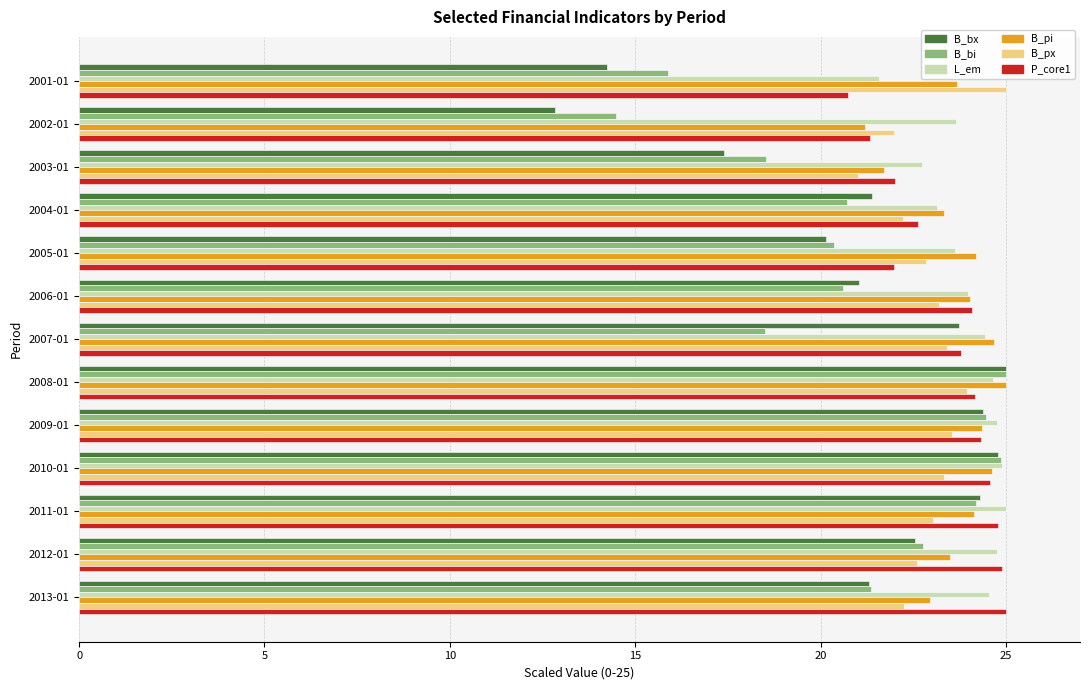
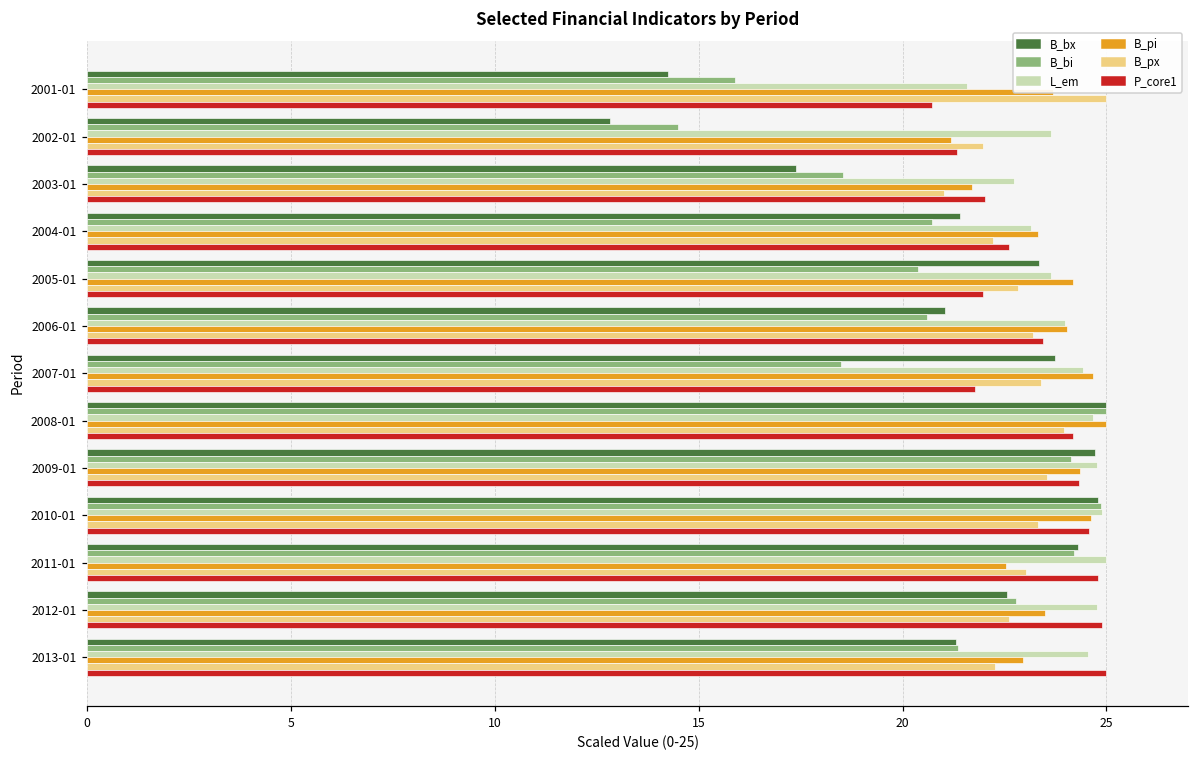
  {
    "B_bx": {
      "2001-01": 14.2,
      "2002-01": 12.8,
      "2003-01": 17.4,
      "2004-01": 21.4,
-     "2005-01": 20.1,
+     "2005-01": 23.3,
      "2006-01": 21.0,
      "2007-01": 23.7,
      "2008-01": 25.0,
-     "2009-01": 24.4,
+     "2009-01": 24.7,
      "2010-01": 24.8,
      "2011-01": 24.3,
      "2012-01": 22.6,
      "2013-01": 21.3
    },
    "B_bi": {
      "2001-01": 15.9,
      "2002-01": 14.5,
      "2003-01": 18.5,
      "2004-01": 20.7,
      "2005-01": 20.4,
      "2006-01": 20.6,
      "2007-01": 18.5,
      "2008-01": 25.0,
-     "2009-01": 24.5,
+     "2009-01": 24.1,
      "2010-01": 24.9,
      "2011-01": 24.2,
      "2012-01": 22.8,
      "2013-01": 21.4
    },
    "L_em": {
      "2001-01": 21.6,
      "2002-01": 23.7,
      "2003-01": 22.7,
      "2004-01": 23.1,
      "2005-01": 23.6,
      "2006-01": 24.0,
      "2007-01": 24.4,
      "2008-01": 24.7,
      "2009-01": 24.8,
      "2010-01": 24.9,
      "2011-01": 25.0,
      "2012-01": 24.8,
      "2013-01": 24.5
    },
    "B_pi": {
      "2001-01": 23.7,
      "2002-01": 21.2,
      "2003-01": 21.7,
      "2004-01": 23.3,
      "2005-01": 24.2,
      "2006-01": 24.0,
      "2007-01": 24.7,
      "2008-01": 25.0,
      "2009-01": 24.4,
      "2010-01": 24.6,
-     "2011-01": 24.1,
+     "2011-01": 22.5,
      "2012-01": 23.5,
      "2013-01": 22.9
    },
    "B_px": {
      "2001-01": 25.0,
      "2002-01": 22.0,
      "2003-01": 21.0,
      "2004-01": 22.2,
      "2005-01": 22.8,
      "2006-01": 23.2,
      "2007-01": 23.4,
      "2008-01": 24.0,
      "2009-01": 23.5,
      "2010-01": 23.3,
      "2011-01": 23.0,
      "2012-01": 22.6,
      "2013-01": 22.3
    },
    "P_core1": {
      "2001-01": 20.7,
      "2002-01": 21.3,
      "2003-01": 22.0,
      "2004-01": 22.6,
      "2005-01": 22.0,
-     "2006-01": 24.1,
-     "2007-01": 23.8,
+     "2006-01": 23.4,
+     "2007-01": 21.8,
      "2008-01": 24.2,
      "2009-01": 24.3,
      "2010-01": 24.6,
      "2011-01": 24.8,
      "2012-01": 24.9,
      "2013-01": 25.0
    }
  }
